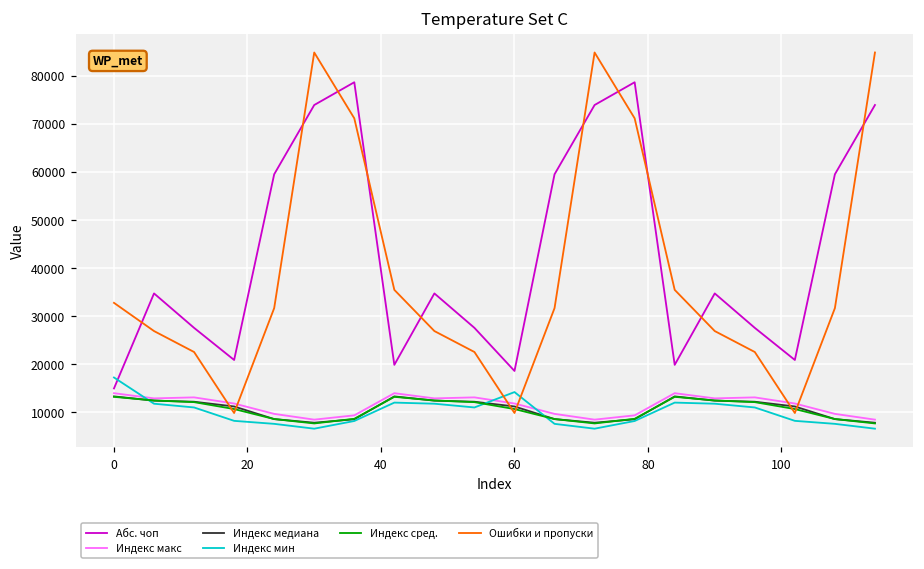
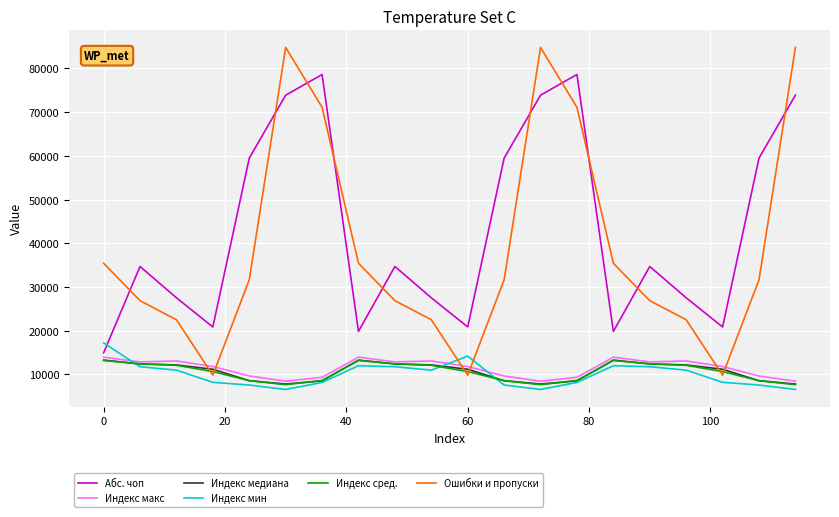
  {
    "Абс. чоп": {
      "0": 15000,
-     "60": 19000
+     "60": 21000
    },
    "Индекс макс": {
      "0": 14000,
      "60": 12000
    },
    "Индекс мин": {
      "0": 17000,
      "60": 14000
    },
    "Ошибки и пропуски": {
-     "0": 33000,
+     "0": 35000,
      "60": 10000
    }
  }
